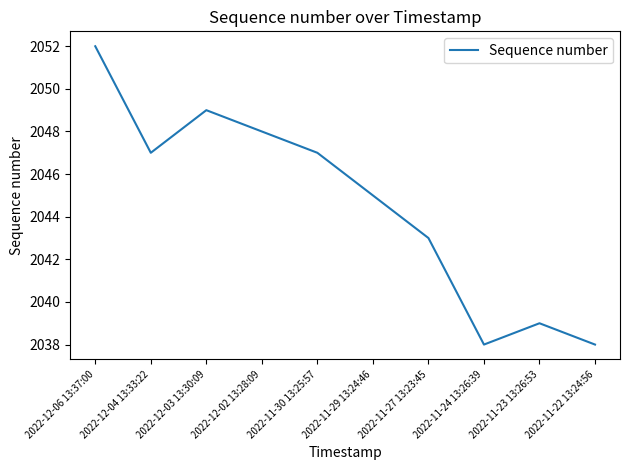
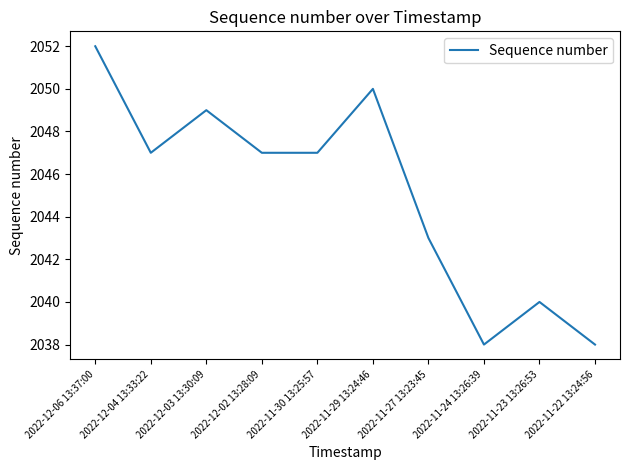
  {
    "2022-12-06 13:37:00": 2052,
    "2022-12-04 13:33:22": 2047,
    "2022-12-03 13:30:09": 2049,
-   "2022-12-02 13:28:09": 2048,
+   "2022-12-02 13:28:09": 2047,
    "2022-11-30 13:25:57": 2047,
-   "2022-11-29 13:24:46": 2045,
+   "2022-11-29 13:24:46": 2050,
    "2022-11-27 13:23:45": 2043,
    "2022-11-24 13:26:39": 2038,
-   "2022-11-23 13:26:53": 2039,
+   "2022-11-23 13:26:53": 2040,
    "2022-11-22 13:24:56": 2038
  }
